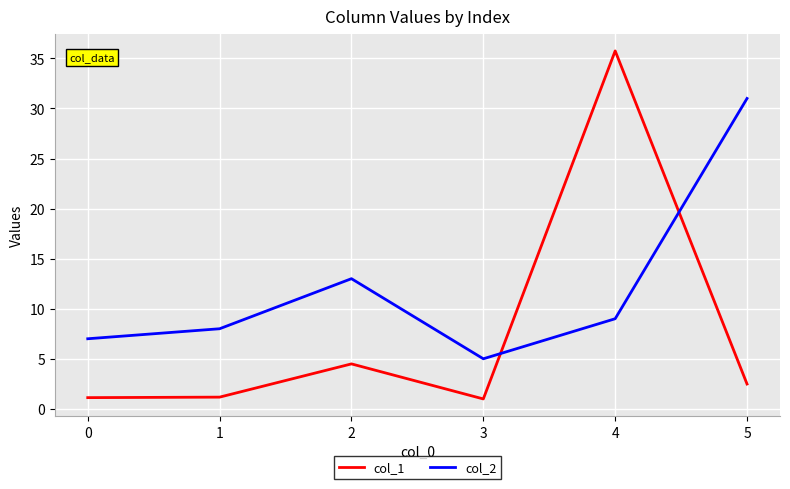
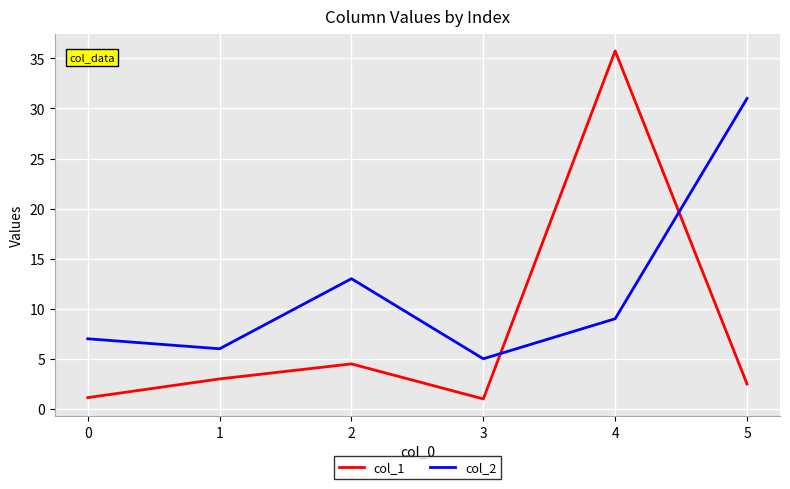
  {
    "col_1": {
      "0": 1.1,
-     "1": 1.2,
+     "1": 3.0,
      "2": 4.5,
      "3": 1.0,
      "4": 35.8,
      "5": 2.5
    },
    "col_2": {
      "0": 7,
-     "1": 8,
+     "1": 6,
      "2": 13,
      "3": 5,
      "4": 9,
      "5": 31
    }
  }
